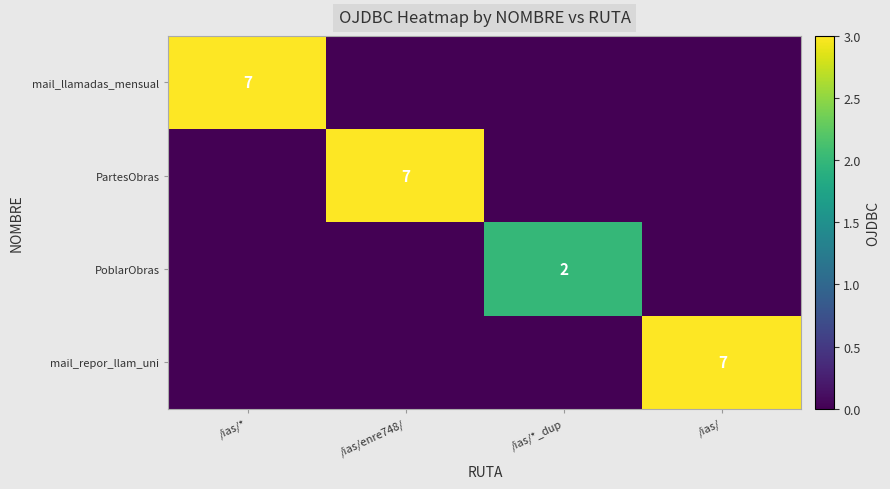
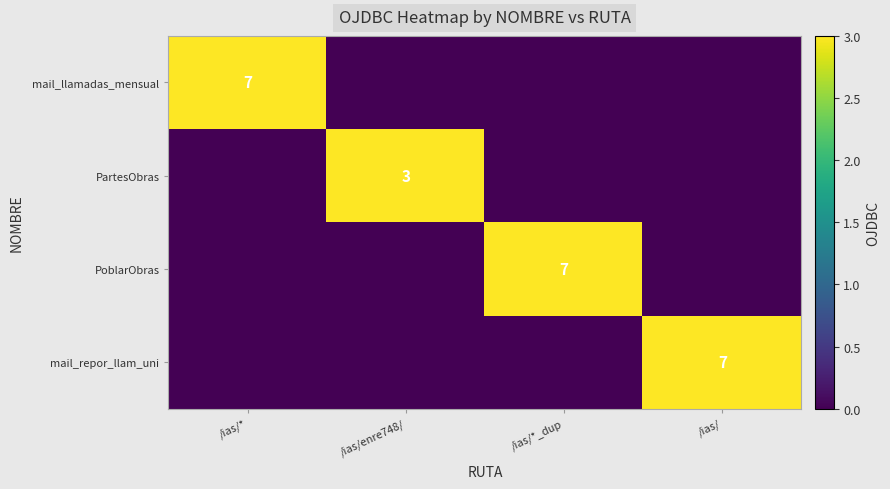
  {
    "mail_llamadas_mensual": {
      "/ias/*": 7
    },
    "PartesObras": {
-     "/ias/enre748/": 7
+     "/ias/enre748/": 3
    },
    "PoblarObras": {
-     "/ias/*_dup": 2
+     "/ias/*_dup": 7
    },
    "mail_repor_llam_uni": {
      "/ias/": 7
    }
  }
